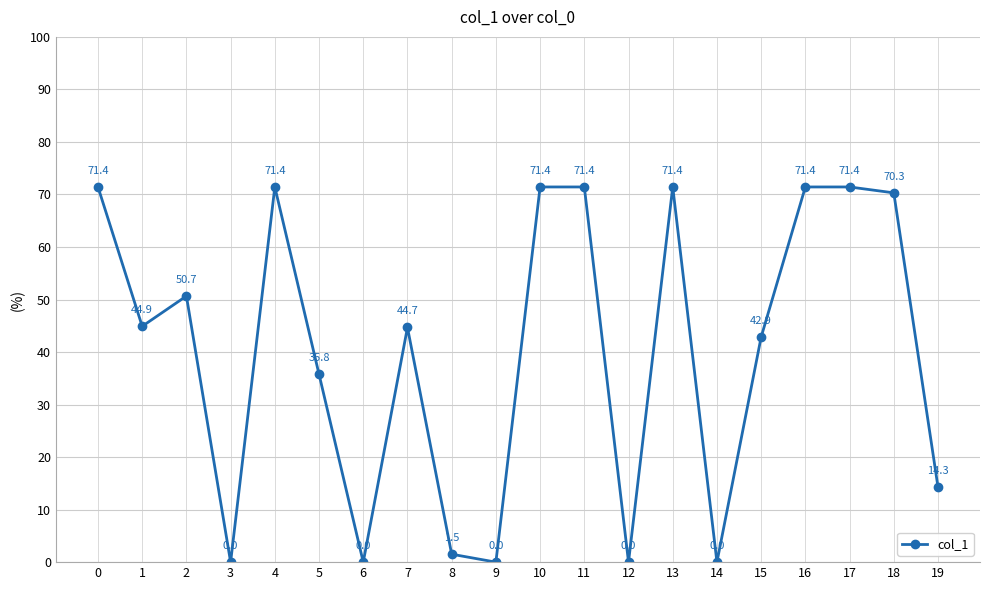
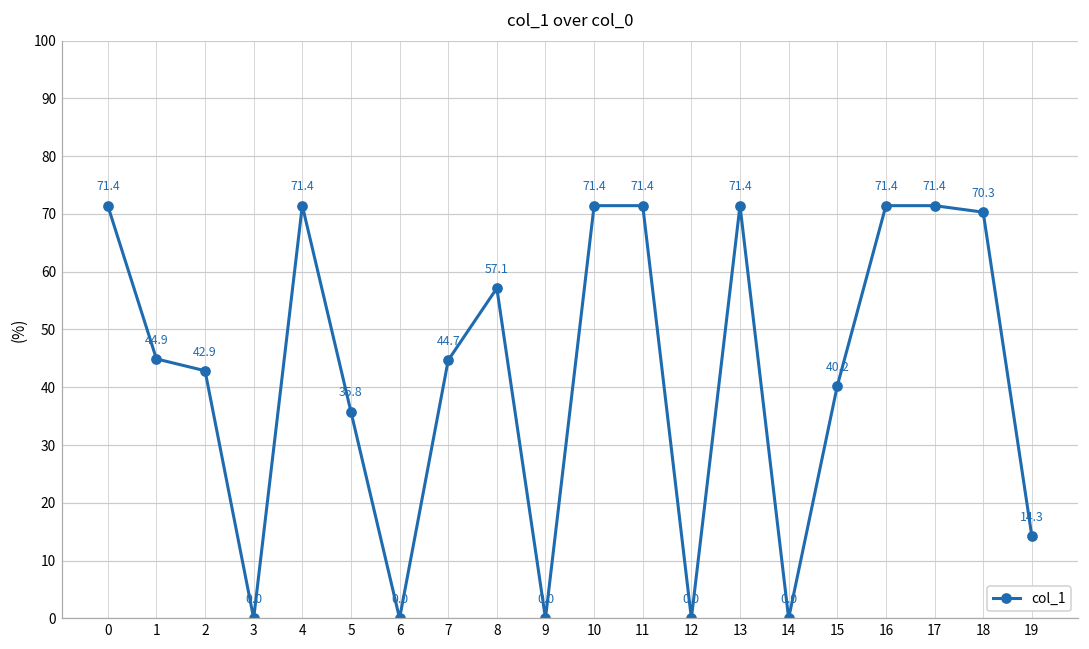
  {
-   "2": 50.7,
+   "2": 42.9,
    "3": 0.0,
    "6": 0.0,
-   "8": 1.5,
+   "8": 57.1,
    "9": 0.0,
    "12": 0.0,
    "14": 0.0,
-   "15": 42.9
+   "15": 40.2
  }
